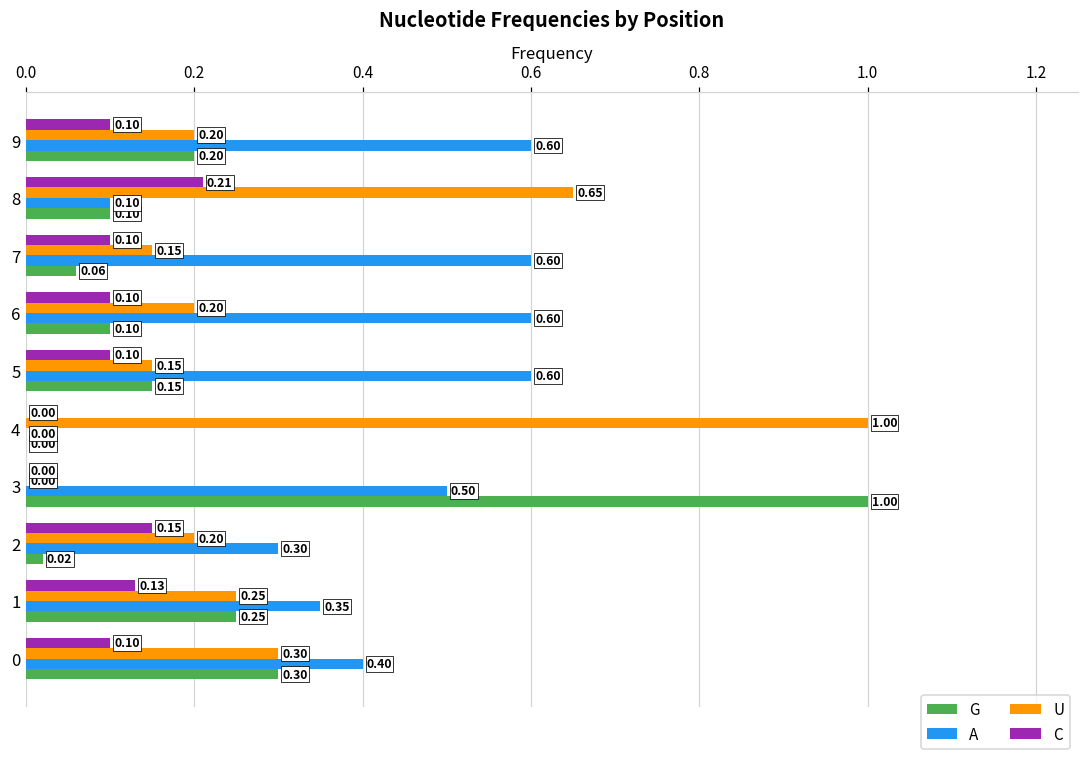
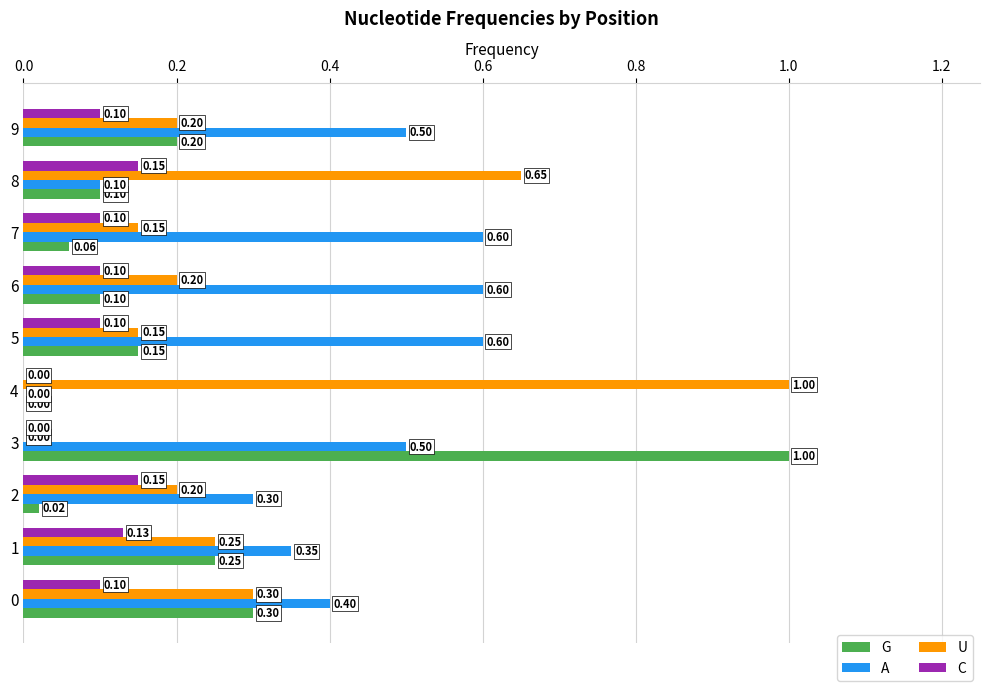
  {
    "A": {
-     "9": 0.60
+     "9": 0.50
    },
    "C": {
-     "8": 0.21
+     "8": 0.15
    }
  }
